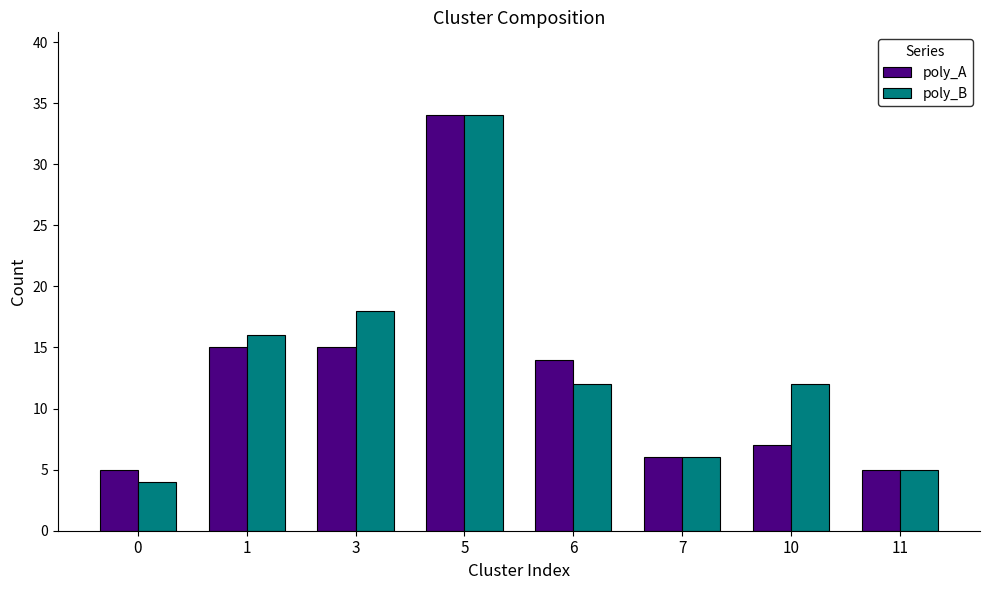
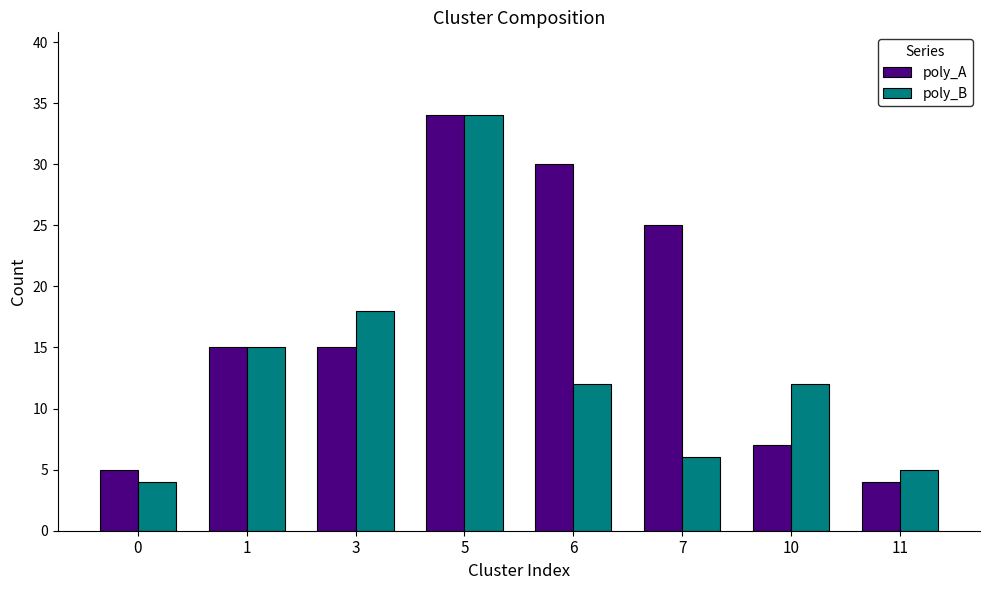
  {
    "poly_A": {
      "0": 5,
      "1": 15,
      "3": 15,
      "5": 34,
-     "6": 14,
-     "7": 6,
+     "6": 30,
+     "7": 25,
      "10": 7,
-     "11": 5
+     "11": 4
    },
    "poly_B": {
      "0": 4,
-     "1": 16,
+     "1": 15,
      "3": 18,
      "5": 34,
      "6": 12,
      "7": 6,
      "10": 12,
      "11": 5
    }
  }
